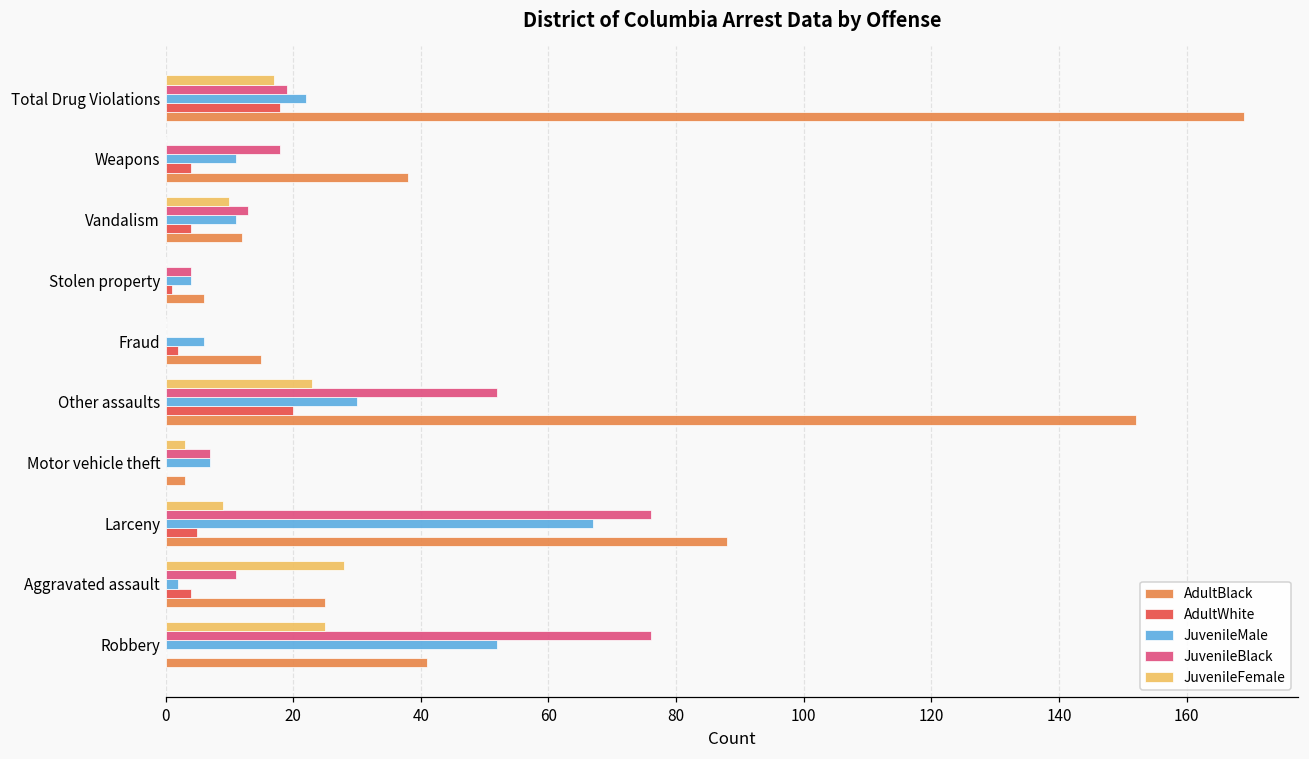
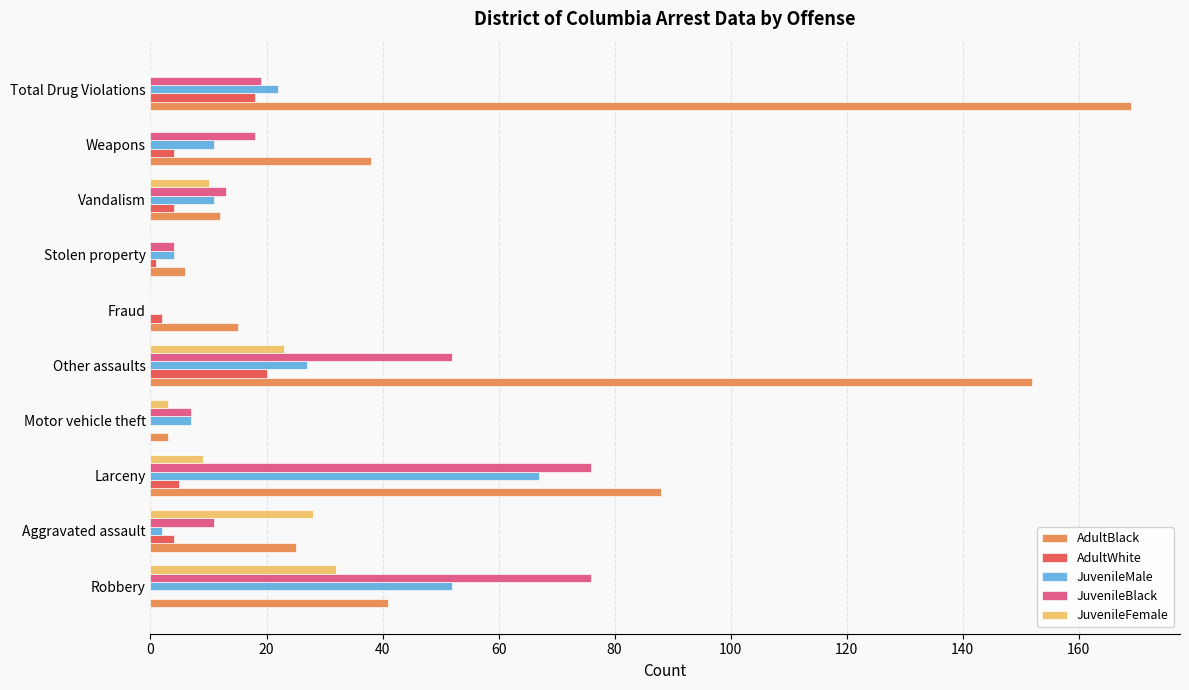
  {
    "JuvenileMale": {
      "Total Drug Violations": 22,
      "Weapons": 11,
      "Vandalism": 11,
      "Stolen property": 4,
-     "Fraud": 6,
-     "Other assaults": 30,
+     "Fraud": 0,
+     "Other assaults": 27,
      "Motor vehicle theft": 7,
      "Larceny": 67,
      "Aggravated assault": 2,
      "Robbery": 52
    },
    "JuvenileFemale": {
-     "Total Drug Violations": 17,
+     "Total Drug Violations": 0,
      "Weapons": 0,
      "Vandalism": 10,
      "Stolen property": 0,
      "Fraud": 0,
      "Other assaults": 23,
      "Motor vehicle theft": 3,
      "Larceny": 9,
      "Aggravated assault": 28,
-     "Robbery": 25
+     "Robbery": 32
    }
  }
